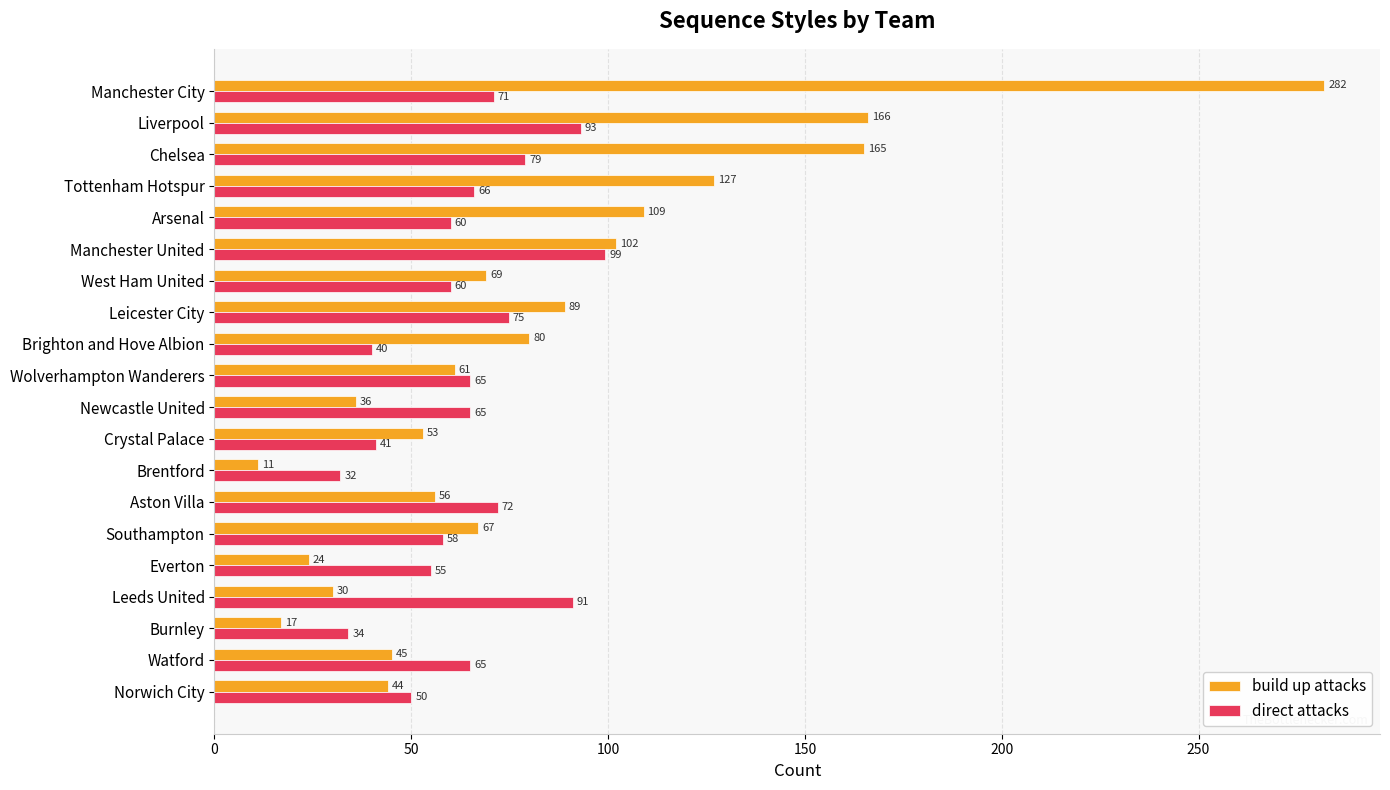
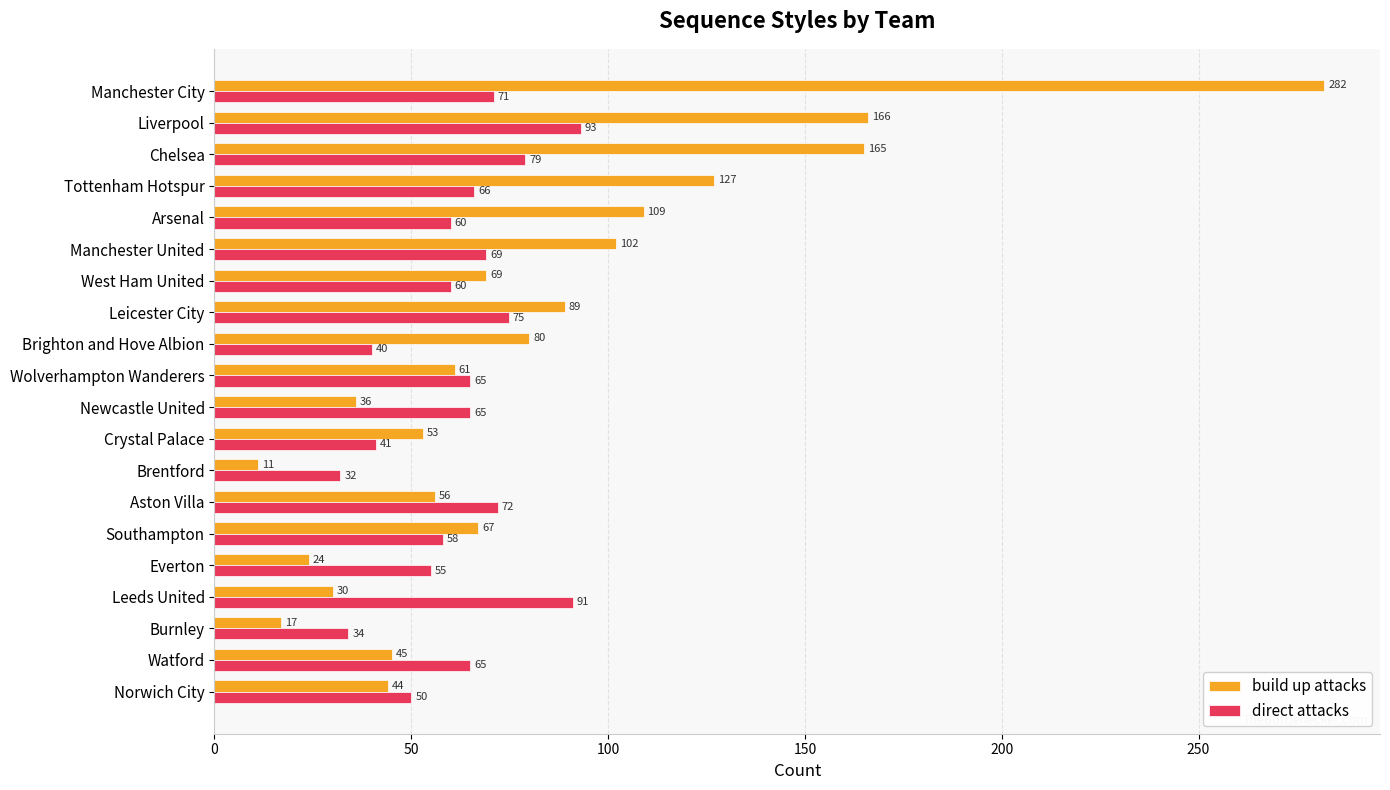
  {
    "build up attacks": {
      "Manchester City": 282,
      "Liverpool": 166,
      "Chelsea": 165,
      "Tottenham Hotspur": 127,
      "Arsenal": 109,
      "Manchester United": 102,
      "West Ham United": 69,
      "Leicester City": 89,
      "Brighton and Hove Albion": 80,
      "Wolverhampton Wanderers": 61,
      "Newcastle United": 36,
      "Crystal Palace": 53,
      "Brentford": 11,
      "Aston Villa": 56,
      "Southampton": 67,
      "Everton": 24,
      "Leeds United": 30,
      "Burnley": 17,
      "Watford": 45,
      "Norwich City": 44
    },
    "direct attacks": {
      "Manchester City": 71,
      "Liverpool": 93,
      "Chelsea": 79,
      "Tottenham Hotspur": 66,
      "Arsenal": 60,
-     "Manchester United": 99,
+     "Manchester United": 69,
      "West Ham United": 60,
      "Leicester City": 75,
      "Brighton and Hove Albion": 40,
      "Wolverhampton Wanderers": 65,
      "Newcastle United": 65,
      "Crystal Palace": 41,
      "Brentford": 32,
      "Aston Villa": 72,
      "Southampton": 58,
      "Everton": 55,
      "Leeds United": 91,
      "Burnley": 34,
      "Watford": 65,
      "Norwich City": 50
    }
  }
